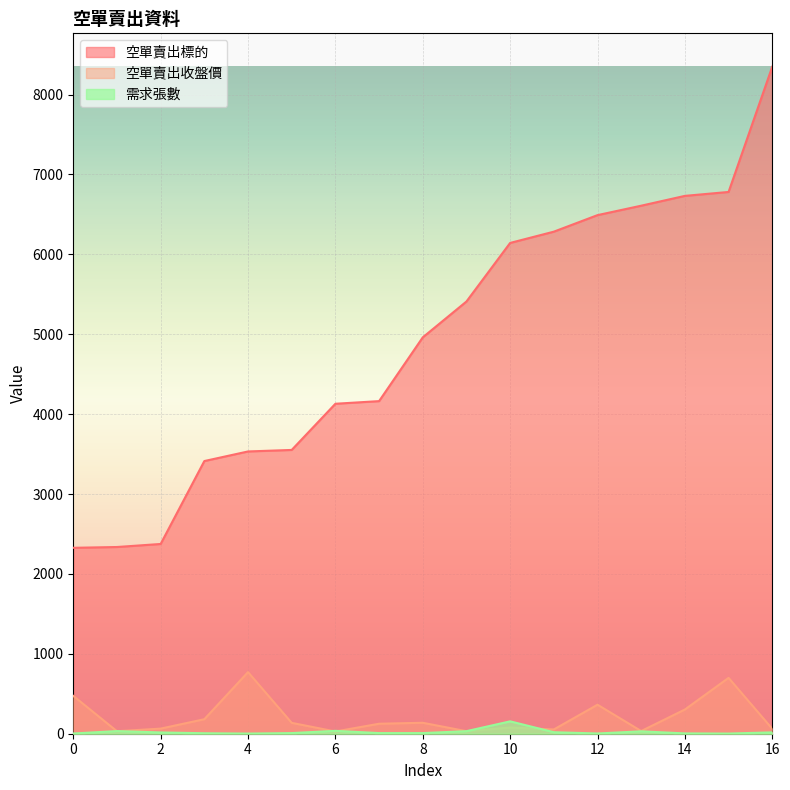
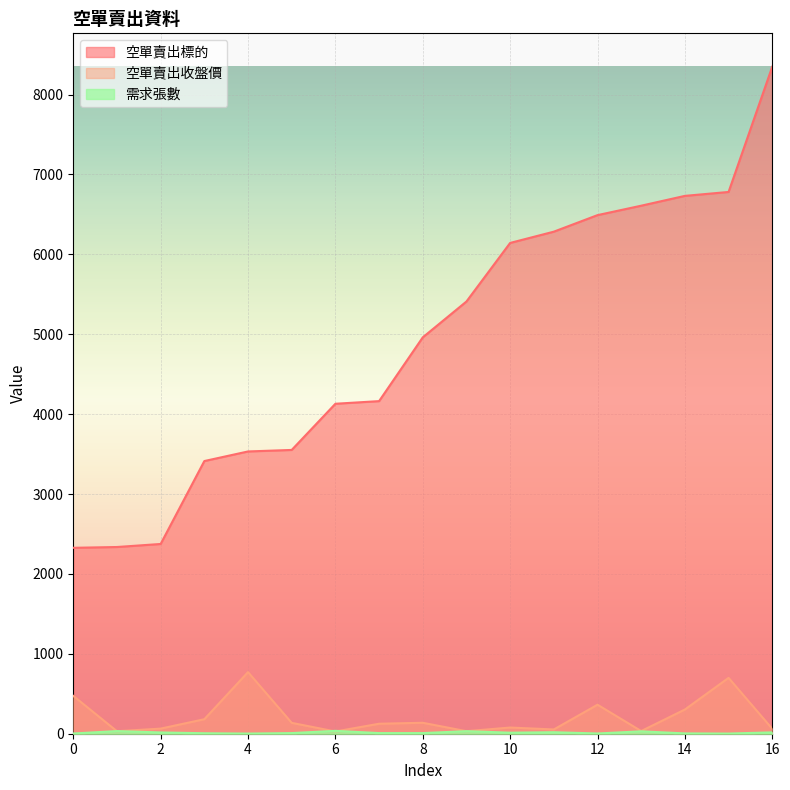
  {
    "需求張數": {
      "0": 0,
      "2": 0,
      "4": 0,
      "8": 0,
-     "10": 200,
+     "10": 0,
      "12": 0,
      "14": 0,
      "16": 0
    }
  }
